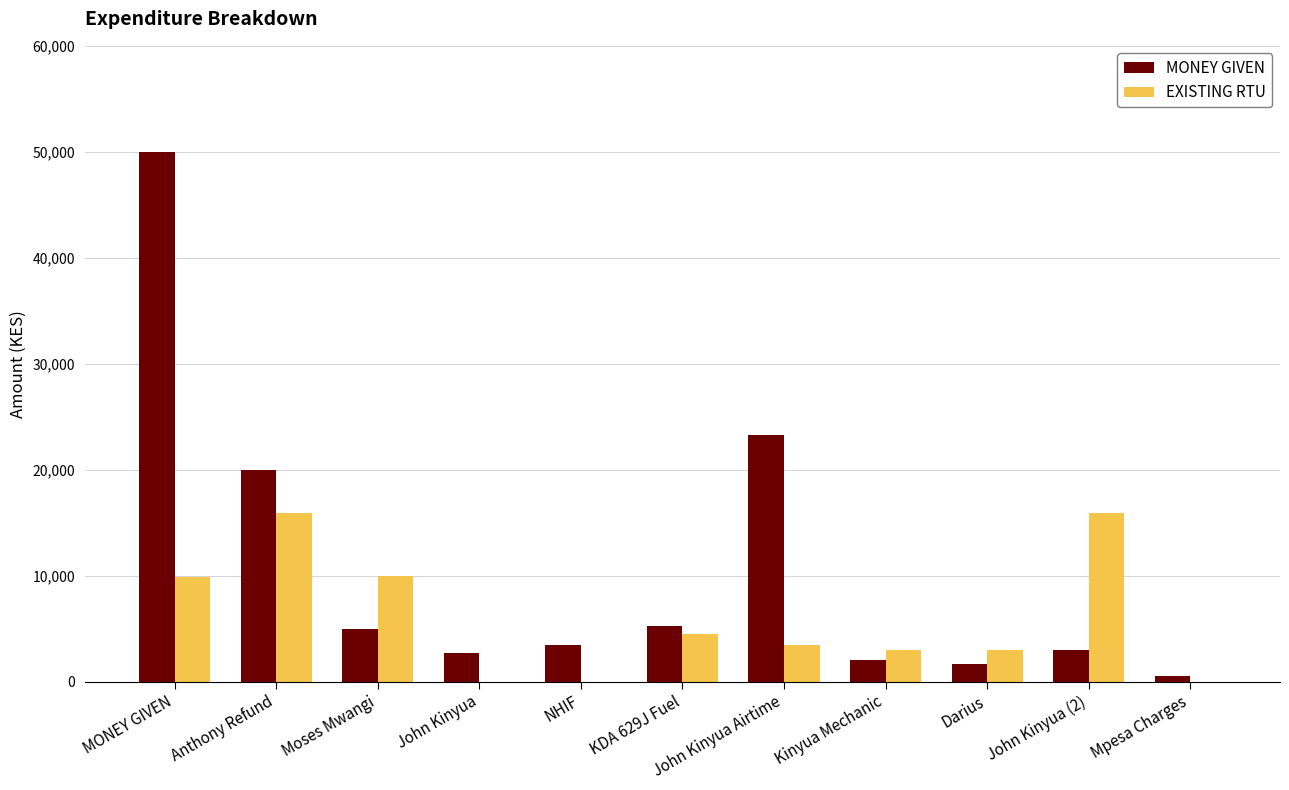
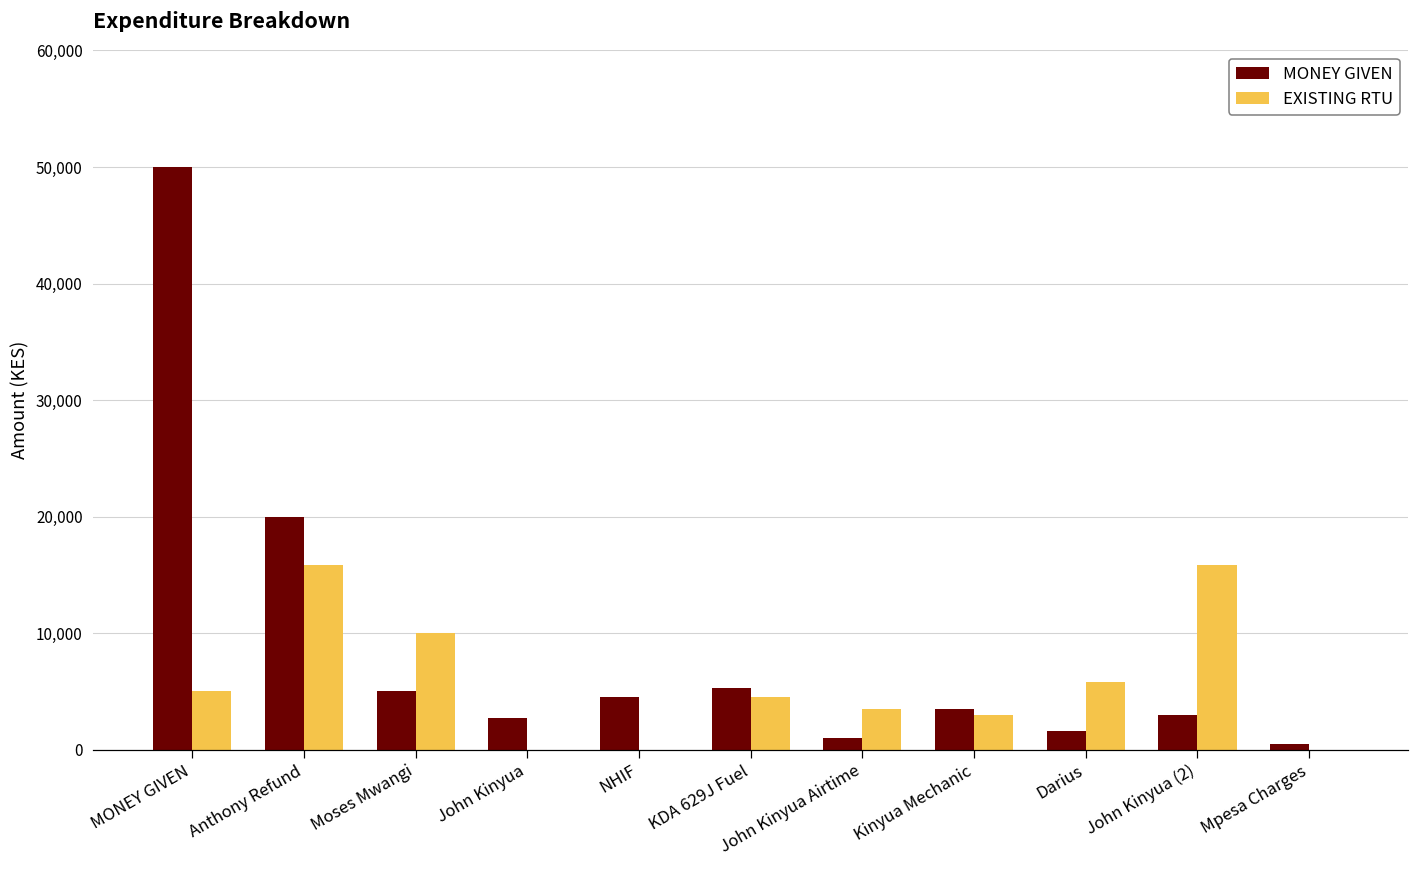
  {
    "MONEY GIVEN": {
      "MONEY GIVEN": "50,000",
      "Anthony Refund": "20,000",
      "Moses Mwangi": "5,000",
      "John Kinyua": "2,700",
-     "NHIF": "3,500",
+     "NHIF": "4,500",
      "KDA 629J Fuel": "5,300",
-     "John Kinyua Airtime": "23,300",
-     "Kinyua Mechanic": "2,100",
+     "John Kinyua Airtime": "1,000",
+     "Kinyua Mechanic": "3,500",
      "Darius": "1,600",
      "John Kinyua (2)": "3,000",
      "Mpesa Charges": "500"
    },
    "EXISTING RTU": {
-     "MONEY GIVEN": "9,900",
+     "MONEY GIVEN": "5,000",
      "Anthony Refund": "15,900",
      "Moses Mwangi": "10,000",
      "John Kinyua": "0",
      "NHIF": "0",
      "KDA 629J Fuel": "4,500",
      "John Kinyua Airtime": "3,500",
      "Kinyua Mechanic": "3,000",
-     "Darius": "3,000",
+     "Darius": "5,800",
      "John Kinyua (2)": "15,900",
      "Mpesa Charges": "0"
    }
  }
